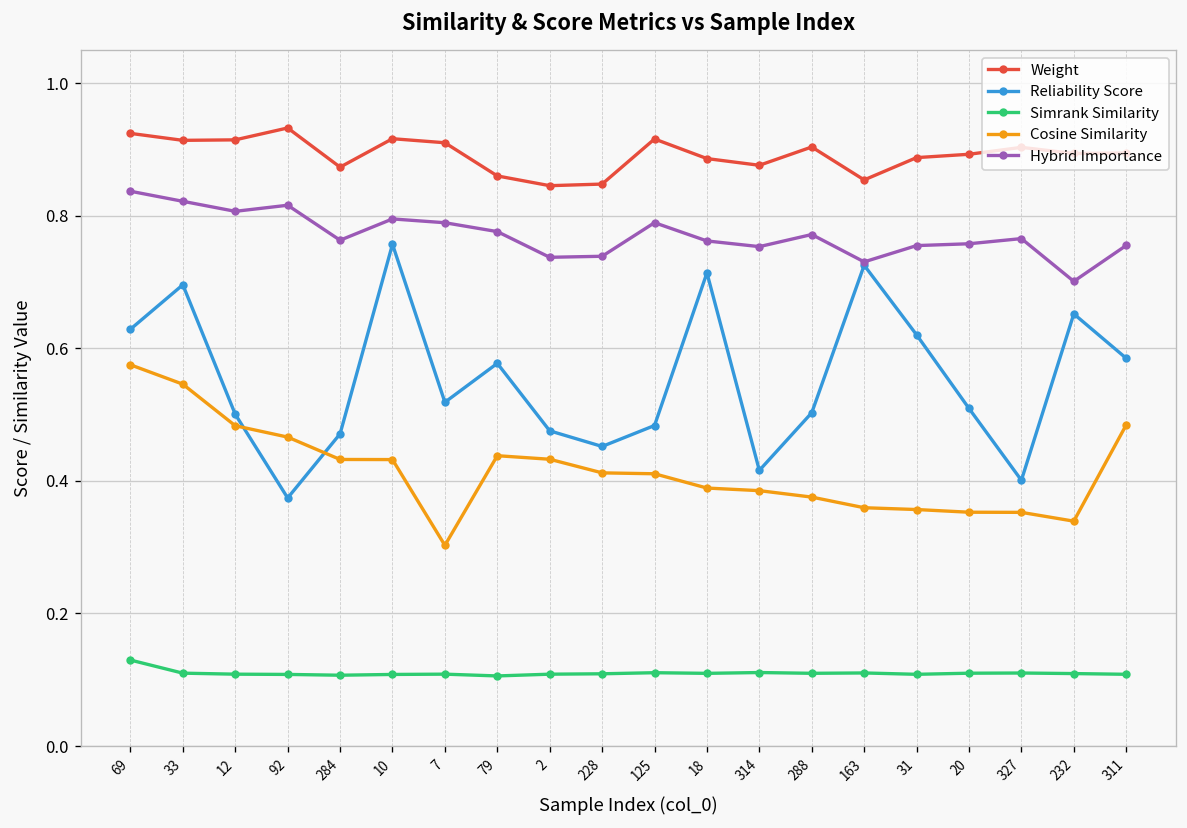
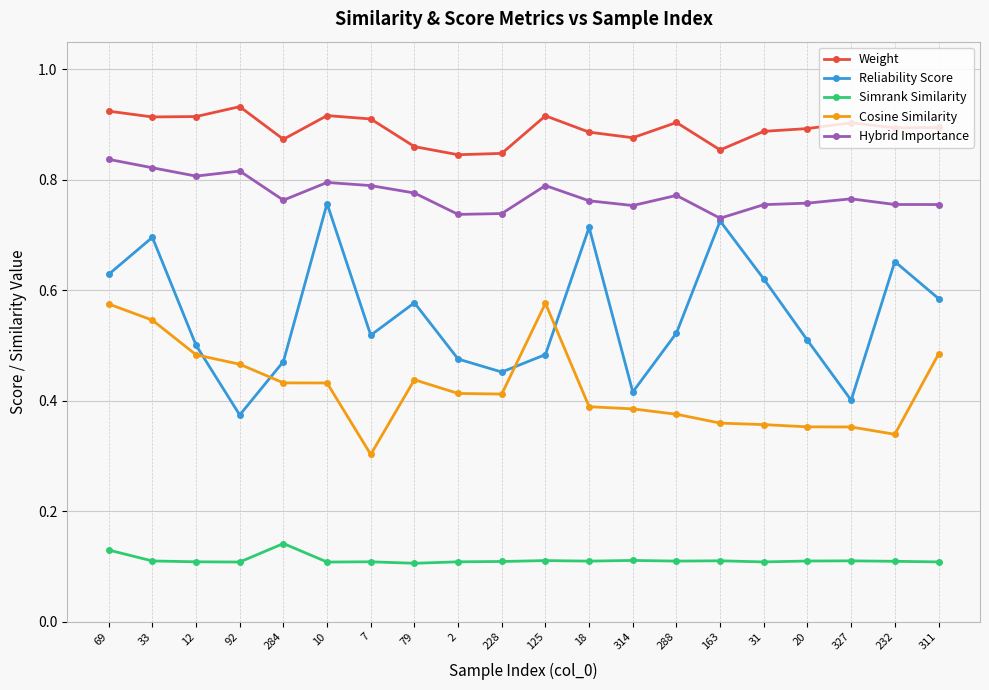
  {
    "Weight": {
      "69": 0.92,
      "33": 0.91,
      "12": 0.91,
      "92": 0.93,
      "284": 0.87,
      "10": 0.92,
      "7": 0.91,
      "79": 0.86,
      "2": 0.85,
      "228": 0.85,
      "125": 0.92,
      "18": 0.89,
      "314": 0.88,
      "288": 0.90,
      "163": 0.85,
      "31": 0.89,
      "20": 0.89
    },
    "Reliability Score": {
      "69": 0.63,
      "33": 0.70,
      "12": 0.50,
      "92": 0.37,
      "284": 0.47,
      "10": 0.76,
      "7": 0.52,
      "79": 0.58,
      "2": 0.48,
      "228": 0.45,
      "125": 0.48,
      "18": 0.71,
      "314": 0.42,
-     "288": 0.50,
+     "288": 0.52,
      "163": 0.73,
      "31": 0.62,
      "20": 0.51,
      "327": 0.40,
      "232": 0.65,
      "311": 0.58
    },
    "Simrank Similarity": {
      "69": 0.13,
      "33": 0.11,
      "12": 0.11,
      "92": 0.11,
-     "284": 0.11,
+     "284": 0.14,
      "10": 0.11,
      "7": 0.11,
      "79": 0.11,
      "2": 0.11,
      "228": 0.11,
      "125": 0.11,
      "18": 0.11,
      "314": 0.11,
      "288": 0.11,
      "163": 0.11,
      "31": 0.11,
      "20": 0.11,
      "327": 0.11,
      "232": 0.11,
      "311": 0.11
    },
    "Cosine Similarity": {
      "69": 0.58,
      "33": 0.55,
      "12": 0.48,
      "92": 0.47,
      "284": 0.43,
      "10": 0.43,
      "7": 0.30,
      "79": 0.44,
-     "2": 0.43,
+     "2": 0.41,
      "228": 0.41,
-     "125": 0.41,
+     "125": 0.58,
      "18": 0.39,
      "314": 0.39,
      "288": 0.38,
      "163": 0.36,
      "31": 0.36,
      "20": 0.35,
      "327": 0.35,
      "232": 0.34,
      "311": 0.48
    },
    "Hybrid Importance": {
      "69": 0.84,
      "33": 0.82,
      "12": 0.81,
      "92": 0.82,
      "284": 0.76,
      "10": 0.80,
      "7": 0.79,
      "79": 0.78,
      "2": 0.74,
      "228": 0.74,
      "125": 0.79,
      "18": 0.76,
      "314": 0.75,
      "288": 0.77,
      "163": 0.73,
      "31": 0.75,
      "20": 0.76,
      "327": 0.77,
-     "232": 0.70,
+     "232": 0.76,
      "311": 0.76
    }
  }
